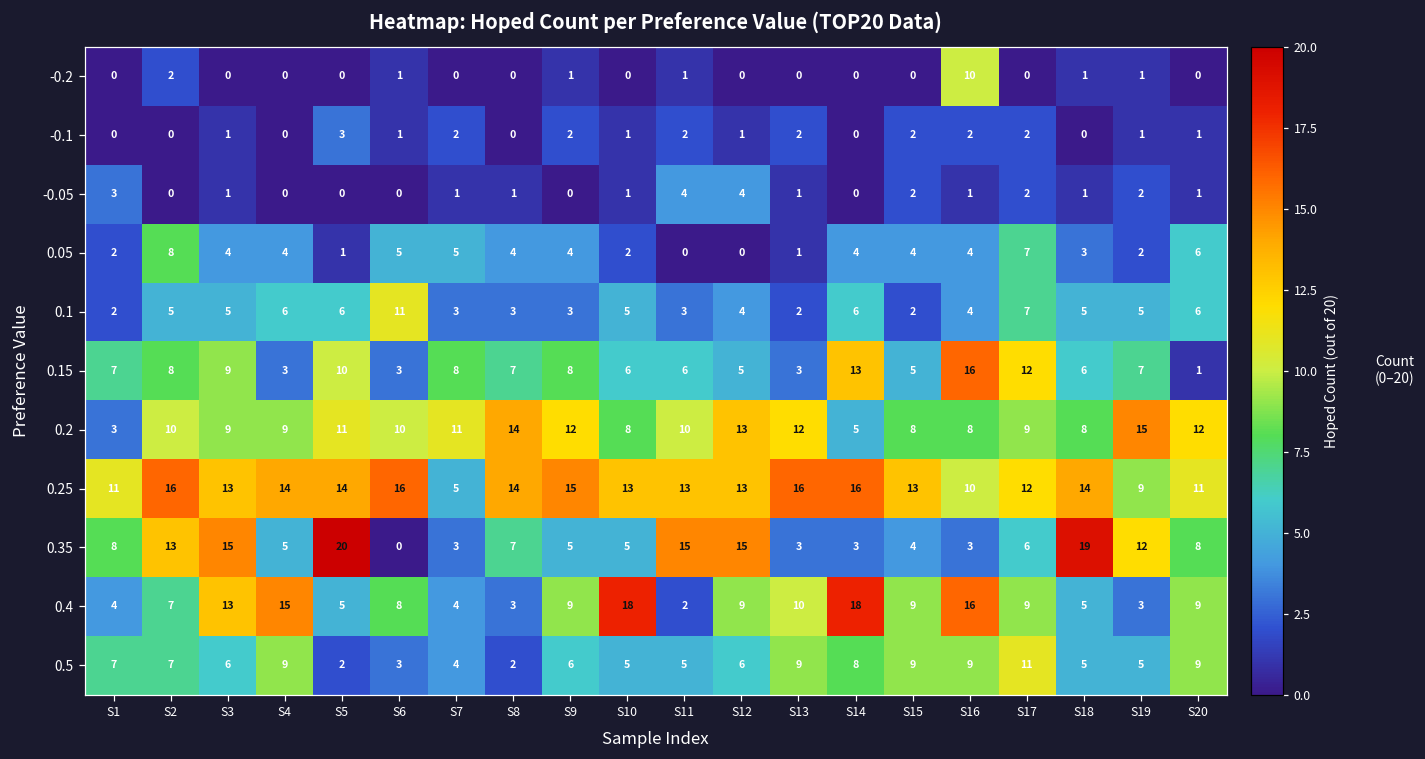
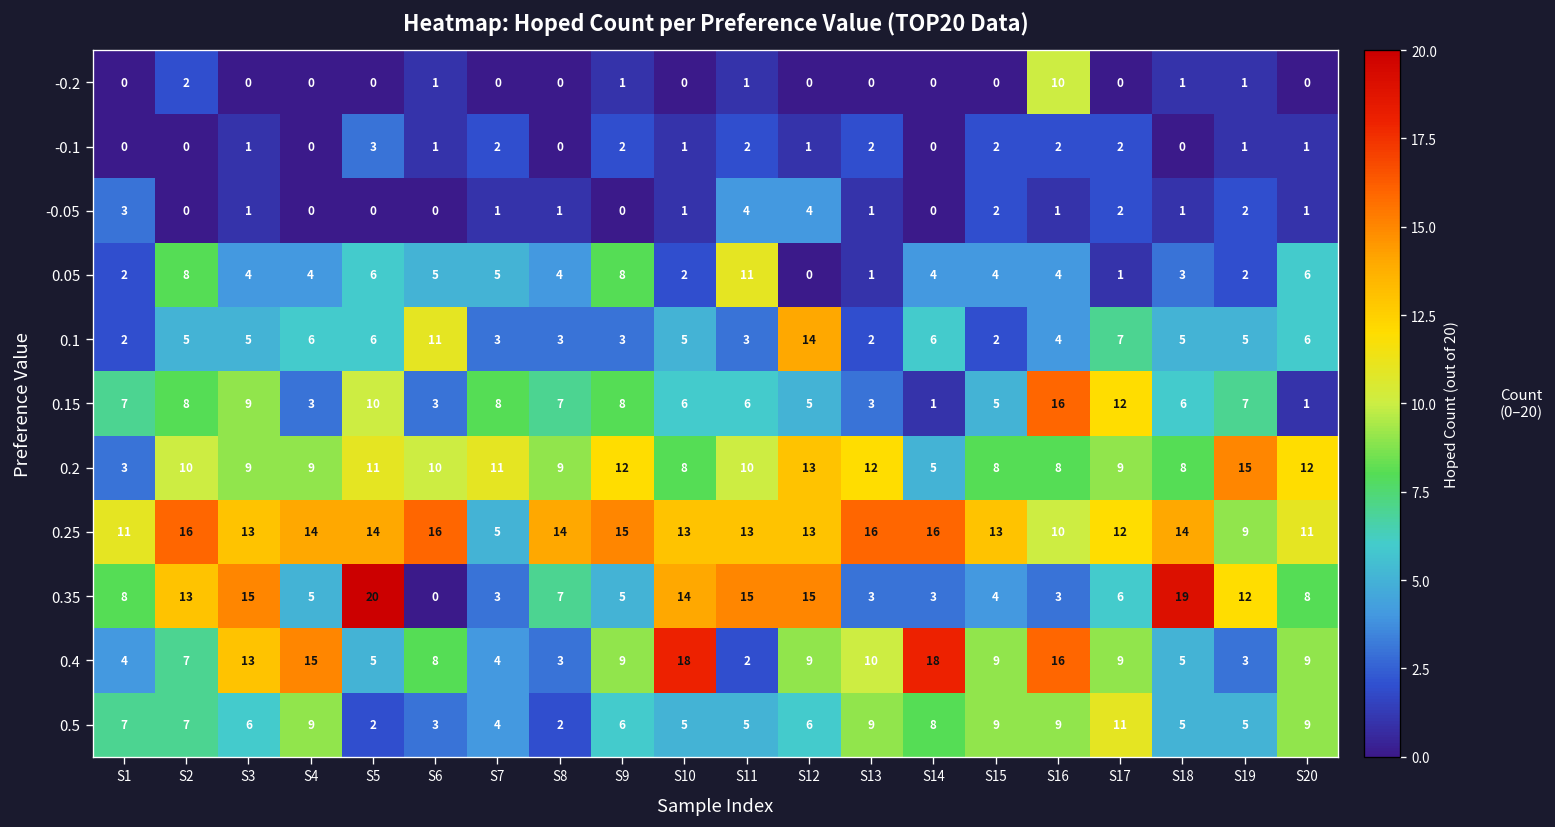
  {
    "0.05": {
      "S1": 2,
      "S2": 8,
      "S3": 4,
      "S4": 4,
-     "S5": 1,
+     "S5": 6,
      "S6": 5,
      "S7": 5,
      "S8": 4,
-     "S9": 4,
+     "S9": 8,
      "S10": 2,
-     "S11": 0,
+     "S11": 11,
      "S12": 0,
      "S13": 1,
      "S14": 4,
      "S15": 4,
      "S16": 4,
-     "S17": 7,
+     "S17": 1,
      "S18": 3,
      "S19": 2,
      "S20": 6
    },
    "0.1": {
      "S1": 2,
      "S2": 5,
      "S3": 5,
      "S4": 6,
      "S5": 6,
      "S6": 11,
      "S7": 3,
      "S8": 3,
      "S9": 3,
      "S10": 5,
      "S11": 3,
-     "S12": 4,
+     "S12": 14,
      "S13": 2,
      "S14": 6,
      "S15": 2,
      "S16": 4,
      "S17": 7,
      "S18": 5,
      "S19": 5,
      "S20": 6
    },
    "0.15": {
      "S1": 7,
      "S2": 8,
      "S3": 9,
      "S4": 3,
      "S5": 10,
      "S6": 3,
      "S7": 8,
      "S8": 7,
      "S9": 8,
      "S10": 6,
      "S11": 6,
      "S12": 5,
      "S13": 3,
-     "S14": 13,
+     "S14": 1,
      "S15": 5,
      "S16": 16,
      "S17": 12,
      "S18": 6,
      "S19": 7,
      "S20": 1
    },
    "0.2": {
      "S1": 3,
      "S2": 10,
      "S3": 9,
      "S4": 9,
      "S5": 11,
      "S6": 10,
      "S7": 11,
-     "S8": 14,
+     "S8": 9,
      "S9": 12,
      "S10": 8,
      "S11": 10,
      "S12": 13,
      "S13": 12,
      "S14": 5,
      "S15": 8,
      "S16": 8,
      "S17": 9,
      "S18": 8,
      "S19": 15,
      "S20": 12
    },
    "0.35": {
      "S1": 8,
      "S2": 13,
      "S3": 15,
      "S4": 5,
      "S5": 20,
      "S6": 0,
      "S7": 3,
      "S8": 7,
      "S9": 5,
-     "S10": 5,
+     "S10": 14,
      "S11": 15,
      "S12": 15,
      "S13": 3,
      "S14": 3,
      "S15": 4,
      "S16": 3,
      "S17": 6,
      "S18": 19,
      "S19": 12,
      "S20": 8
    }
  }
